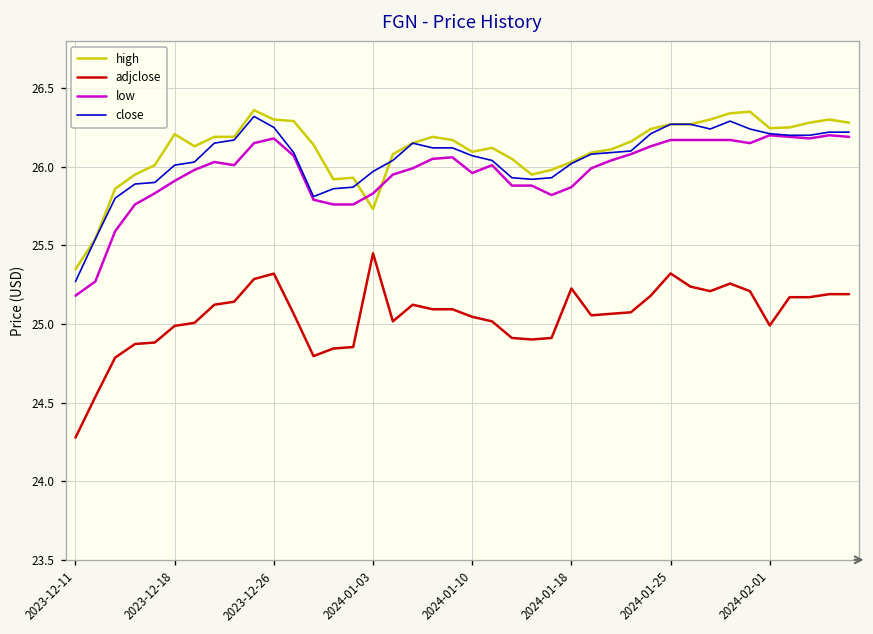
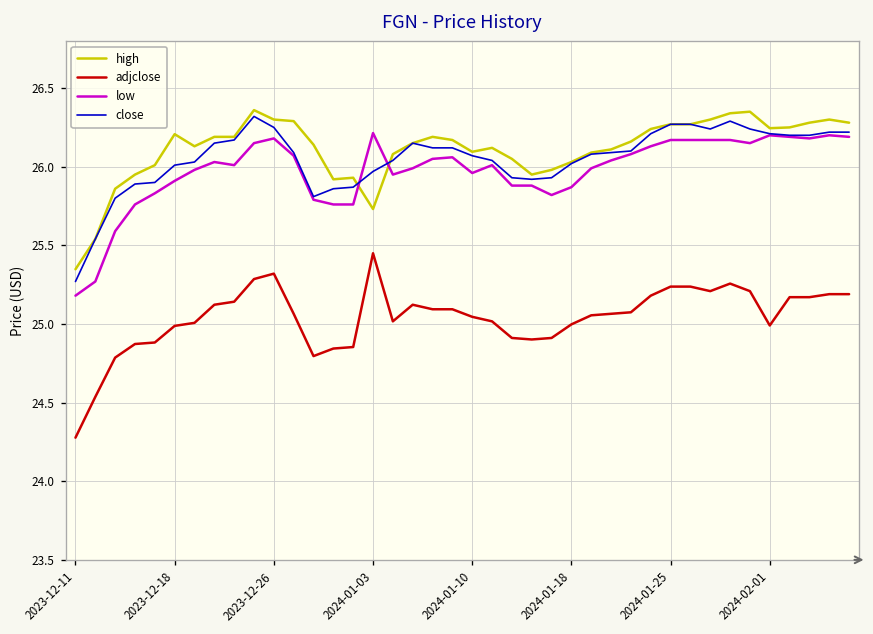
  {
    "high": {
      "2023-12-11": 25.35,
      "2023-12-18": 26.21,
      "2023-12-26": 26.30,
      "2024-01-03": 25.73,
      "2024-01-10": 26.09,
      "2024-02-01": 26.25
    },
    "adjclose": {
      "2023-12-11": 24.28,
      "2023-12-18": 24.99,
      "2023-12-26": 25.32,
      "2024-01-03": 25.45,
      "2024-01-10": 25.05,
-     "2024-01-18": 25.23,
-     "2024-01-25": 25.32,
+     "2024-01-18": 25.00,
+     "2024-01-25": 25.24,
      "2024-02-01": 24.99
    },
    "low": {
      "2023-12-11": 25.18,
      "2023-12-18": 25.91,
      "2023-12-26": 26.18,
-     "2024-01-03": 25.83,
+     "2024-01-03": 26.21,
      "2024-01-10": 25.96,
      "2024-01-18": 25.87,
      "2024-01-25": 26.17
    },
    "close": {
      "2023-12-11": 25.27,
      "2023-12-18": 26.01,
      "2023-12-26": 26.25,
      "2024-01-03": 25.97,
      "2024-01-10": 26.07
    }
  }
